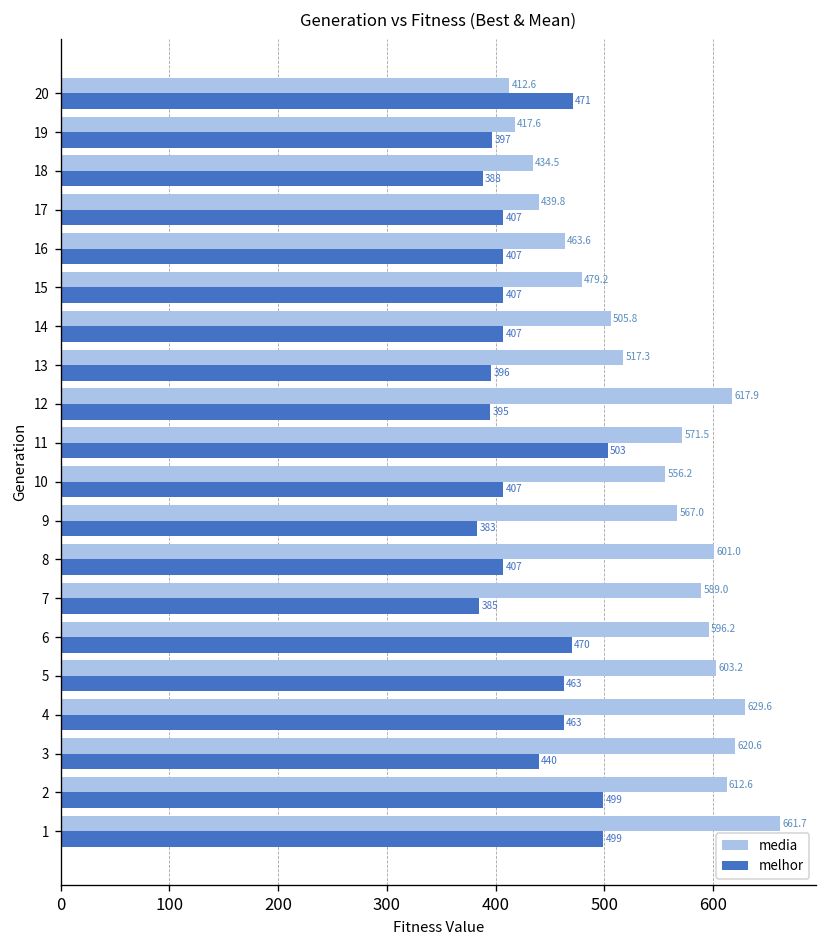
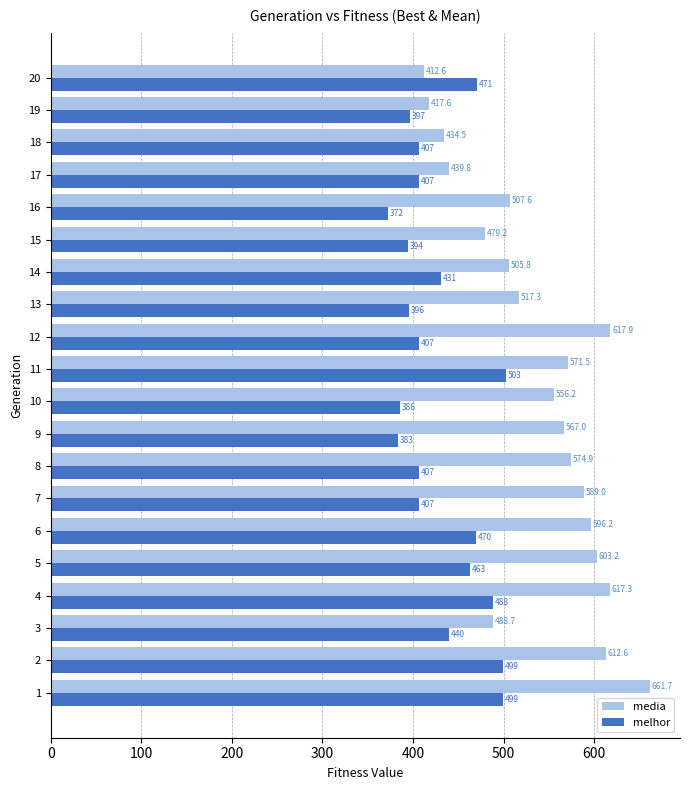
  {
    "media": {
      "20": 412.6,
      "19": 417.6,
      "18": 434.5,
      "17": 439.8,
-     "16": 463.6,
+     "16": 507.6,
      "15": 479.2,
      "14": 505.8,
      "13": 517.3,
      "12": 617.9,
      "11": 571.5,
      "10": 556.2,
      "9": 567.0,
-     "8": 601.0,
+     "8": 574.9,
      "7": 589.0,
      "6": 596.2,
      "5": 603.2,
-     "4": 629.6,
-     "3": 620.6,
+     "4": 617.3,
+     "3": 488.7,
      "2": 612.6,
      "1": 661.7
    },
    "melhor": {
      "20": 471,
      "19": 397,
-     "18": 388,
+     "18": 407,
      "17": 407,
-     "16": 407,
-     "15": 407,
-     "14": 407,
+     "16": 372,
+     "15": 394,
+     "14": 431,
      "13": 396,
-     "12": 395,
+     "12": 407,
      "11": 503,
-     "10": 407,
+     "10": 386,
      "9": 383,
      "8": 407,
-     "7": 385,
+     "7": 407,
      "6": 470,
      "5": 463,
-     "4": 463,
+     "4": 488,
      "3": 440,
      "2": 499,
      "1": 499
    }
  }
